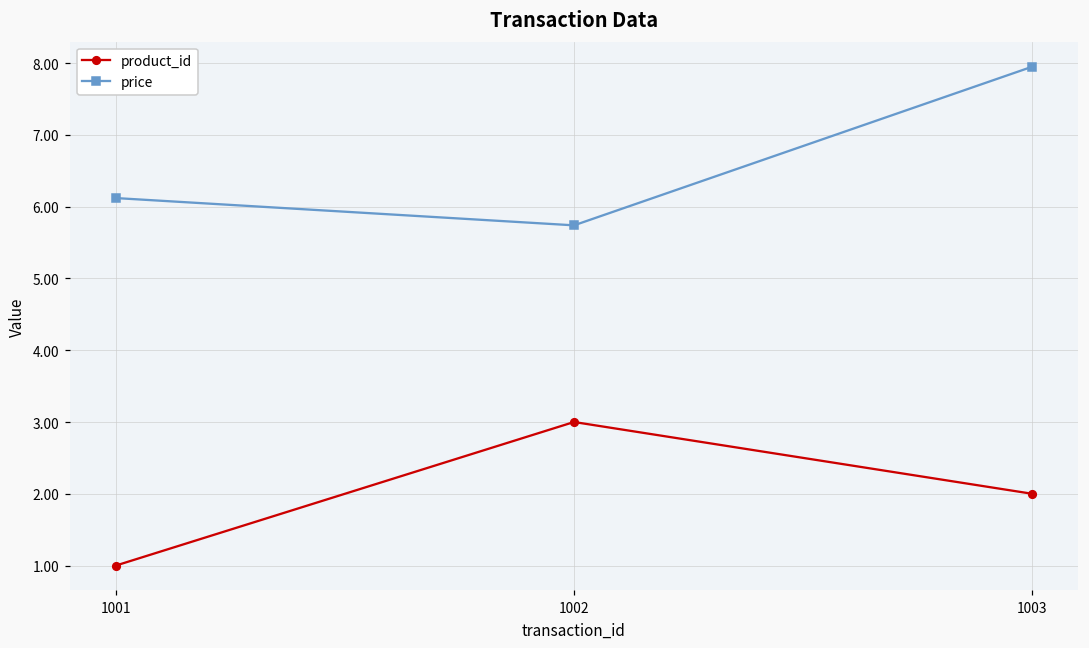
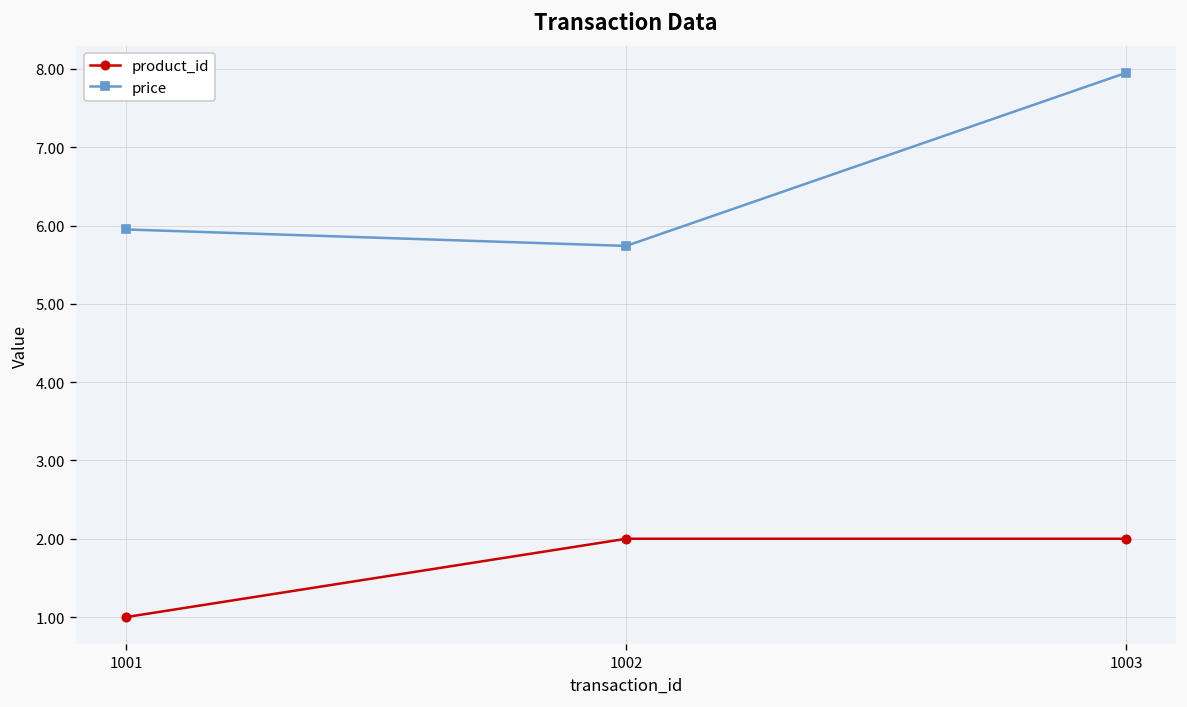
  {
    "product_id": {
      "1001": 1,
-     "1002": 3,
+     "1002": 2,
      "1003": 2
    },
    "price": {
-     "1001": 6.1,
+     "1001": 6.0,
      "1002": 5.7,
      "1003": 8.0
    }
  }
